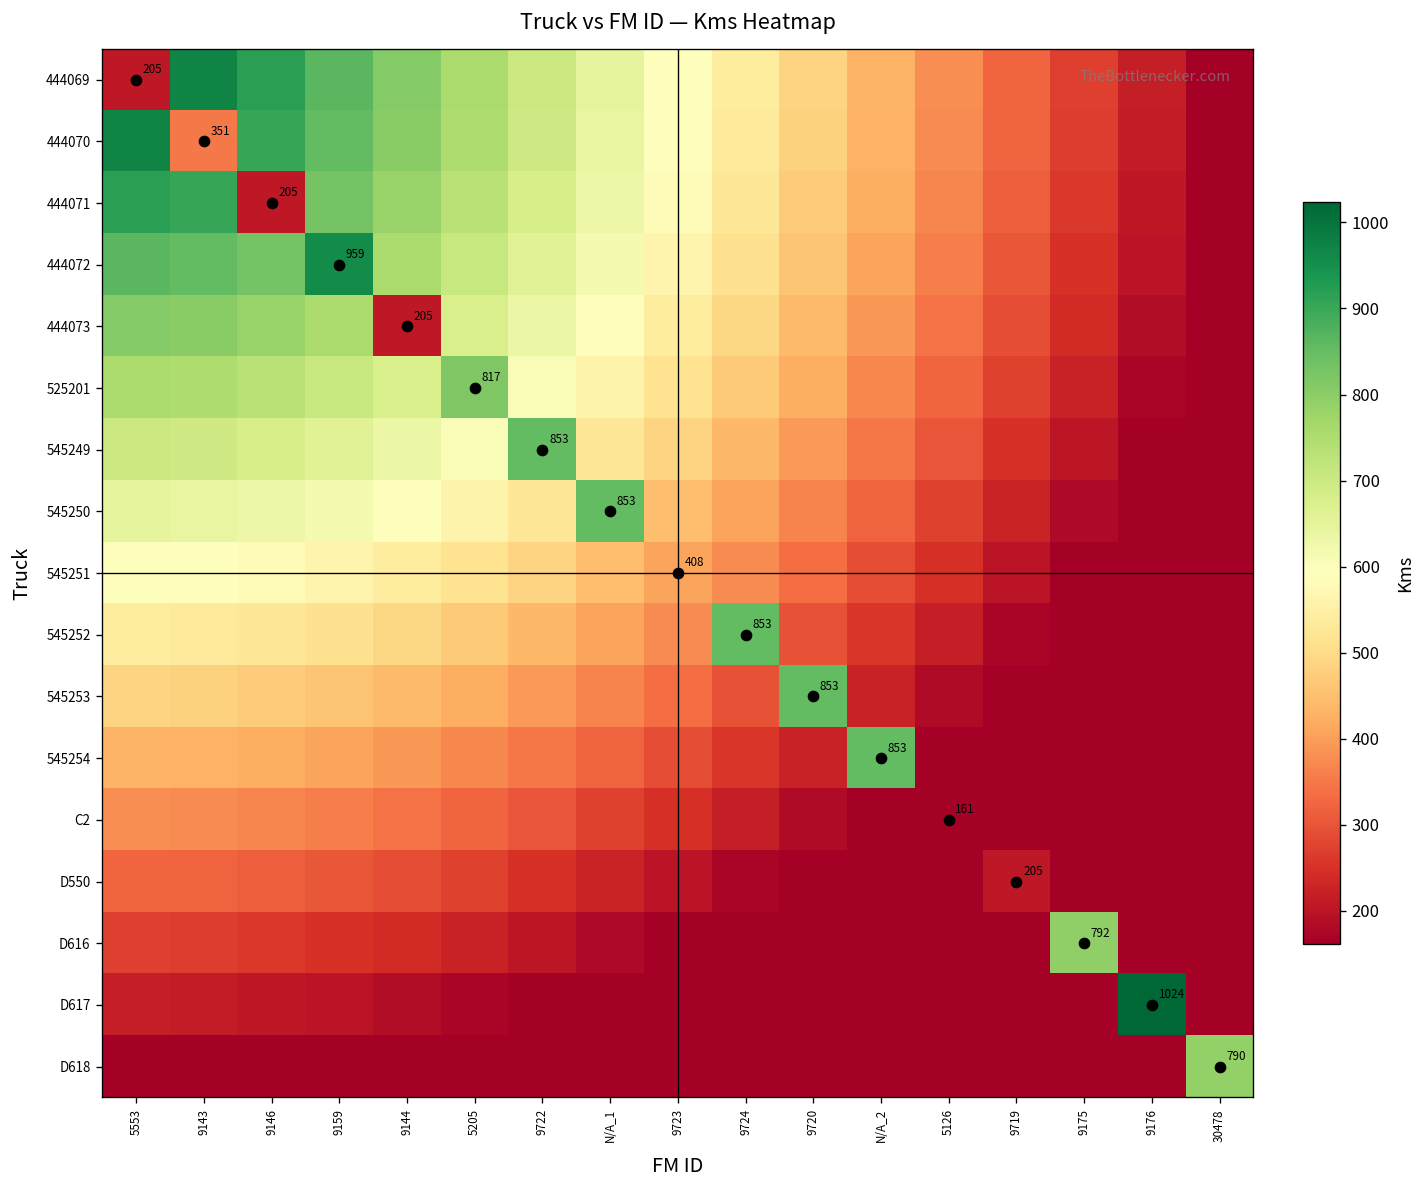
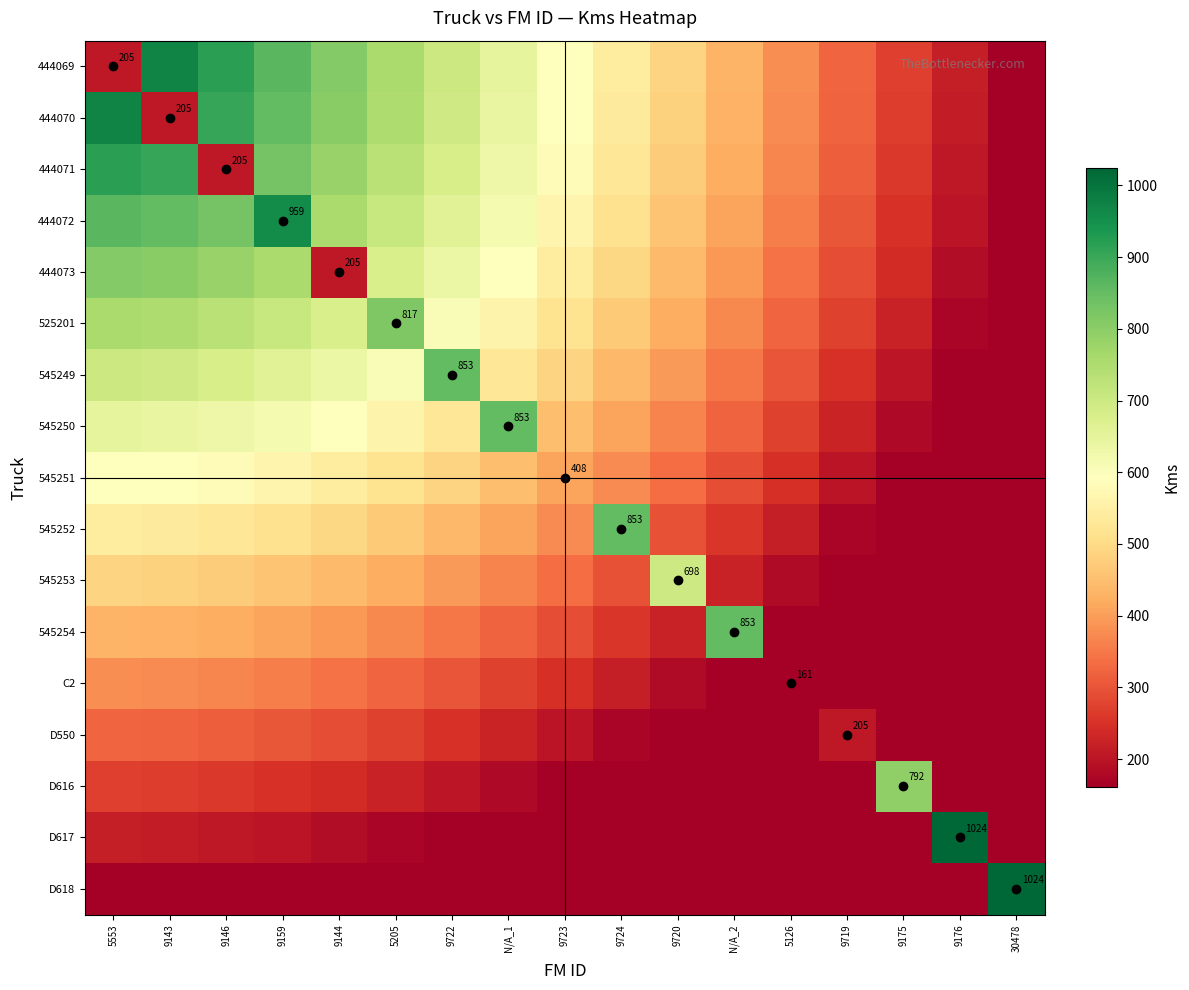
  {
    "444069": {
      "5553": 205
    },
    "444070": {
-     "9143": 351
+     "9143": 205
    },
    "444071": {
      "9146": 205
    },
    "444072": {
      "9159": 959
    },
    "444073": {
      "9144": 205
    },
    "525201": {
      "5205": 817
    },
    "545249": {
      "9722": 853
    },
    "545250": {
      "N/A_1": 853
    },
    "545251": {
      "9723": 408
    },
    "545252": {
      "9724": 853
    },
    "545253": {
-     "9720": 853
+     "9720": 698
    },
    "545254": {
      "N/A_2": 853
    },
    "C2": {
      "5126": 161
    },
    "D550": {
      "9719": 205
    },
    "D616": {
      "9175": 792
    },
    "D617": {
      "9176": 1024
    },
    "D618": {
-     "30478": 790
+     "30478": 1024
    }
  }
